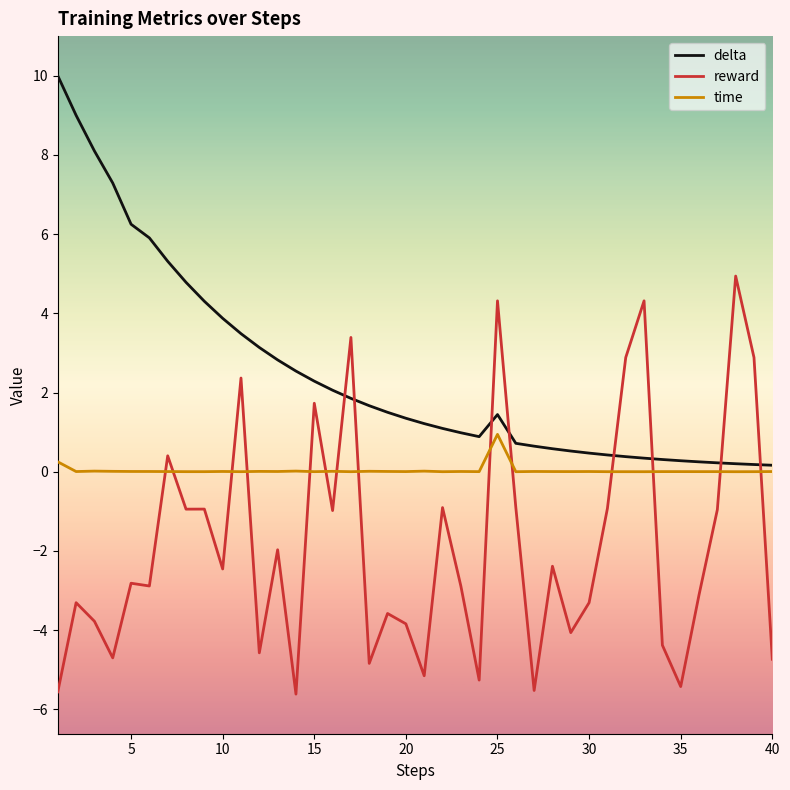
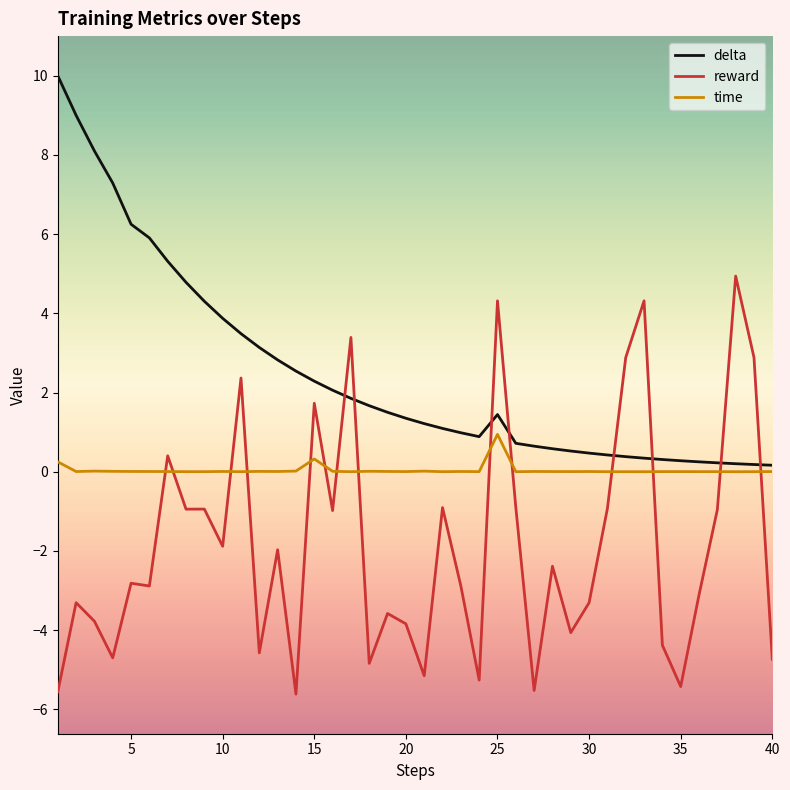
  {
    "delta": {
      "5": 6.3,
      "10": 3.9,
      "15": 2.3,
      "20": 1.4,
      "25": 1.4,
      "30": 0.5,
      "35": 0.3,
      "40": 0.2
    },
    "reward": {
      "5": -2.8,
-     "10": -2.5,
+     "10": -1.9,
      "15": 1.7,
      "20": -3.8,
      "25": 4.3,
      "30": -3.3,
      "35": -5.4,
      "40": -4.7
    },
    "time": {
      "5": 0.0,
      "10": 0.0,
-     "15": 0.0,
+     "15": 0.3,
      "20": 0.0,
      "25": 0.9,
      "30": 0.0,
      "35": 0.0,
      "40": 0.0
    }
  }
